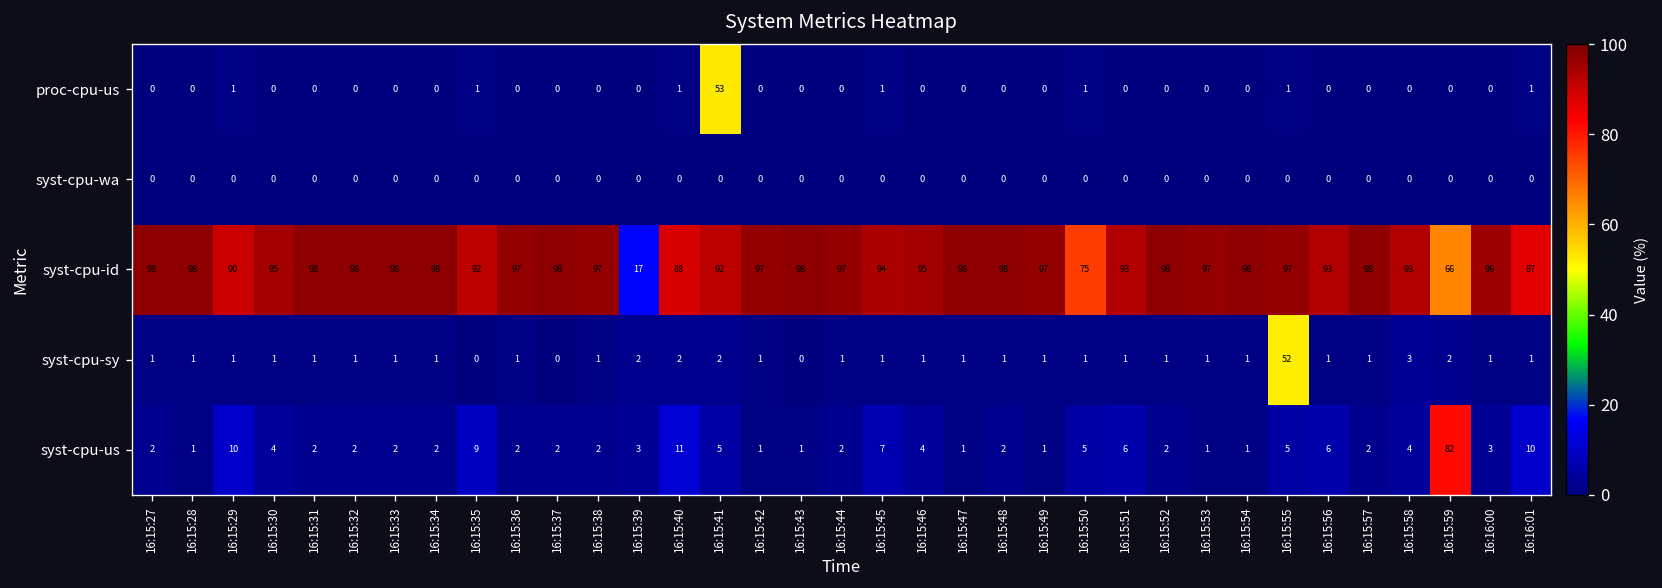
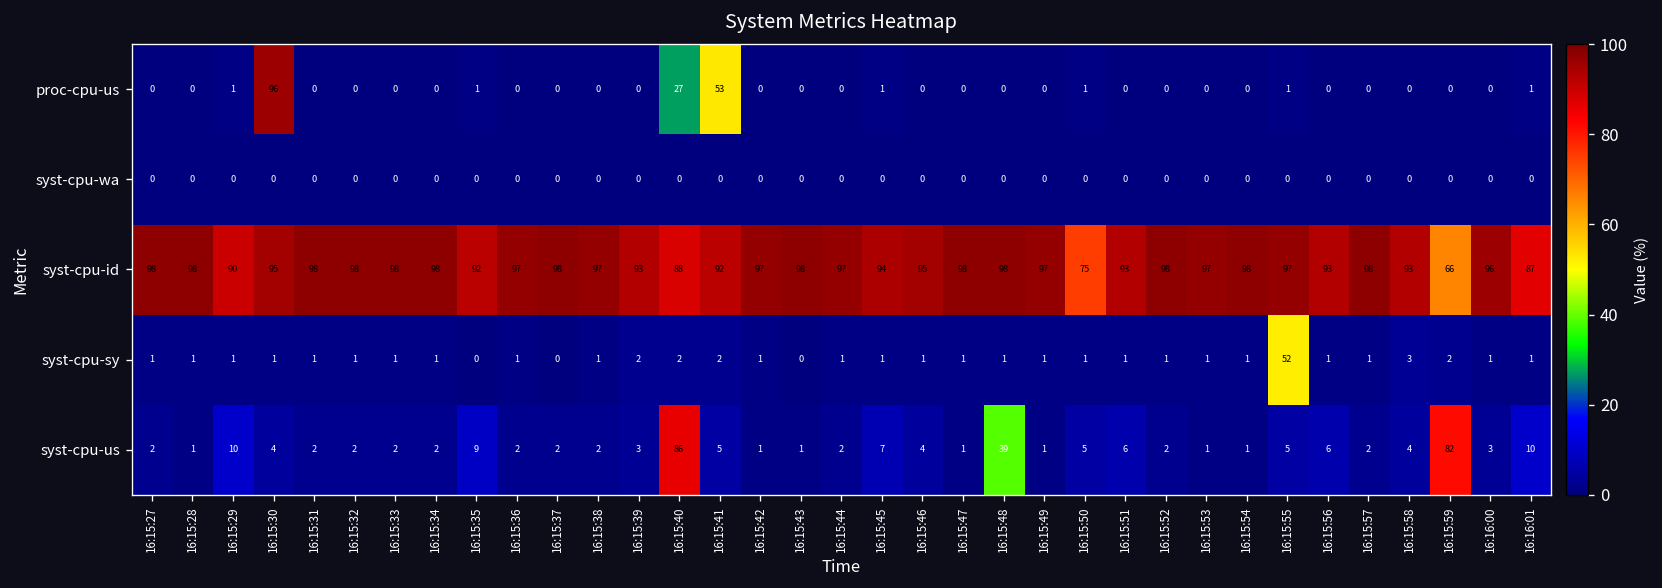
  {
    "proc-cpu-us": {
      "16:15:27": 0,
      "16:15:28": 0,
      "16:15:29": 1,
-     "16:15:30": 0,
+     "16:15:30": 96,
      "16:15:31": 0,
      "16:15:32": 0,
      "16:15:33": 0,
      "16:15:34": 0,
      "16:15:35": 1,
      "16:15:36": 0,
      "16:15:37": 0,
      "16:15:38": 0,
      "16:15:39": 0,
-     "16:15:40": 1,
+     "16:15:40": 27,
      "16:15:41": 53,
      "16:15:42": 0,
      "16:15:43": 0,
      "16:15:44": 0,
      "16:15:45": 1,
      "16:15:46": 0,
      "16:15:47": 0,
      "16:15:48": 0,
      "16:15:49": 0,
      "16:15:50": 1,
      "16:15:51": 0,
      "16:15:52": 0,
      "16:15:53": 0,
      "16:15:54": 0,
      "16:15:55": 1,
      "16:15:56": 0,
      "16:15:57": 0,
      "16:15:58": 0,
      "16:15:59": 0,
      "16:16:00": 0,
      "16:16:01": 1
    },
    "syst-cpu-wa": {
      "16:15:27": 0,
      "16:15:28": 0,
      "16:15:29": 0,
      "16:15:30": 0,
      "16:15:31": 0,
      "16:15:32": 0,
      "16:15:33": 0,
      "16:15:34": 0,
      "16:15:35": 0,
      "16:15:36": 0,
      "16:15:37": 0,
      "16:15:38": 0,
      "16:15:39": 0,
      "16:15:40": 0,
      "16:15:41": 0,
      "16:15:42": 0,
      "16:15:43": 0,
      "16:15:44": 0,
      "16:15:45": 0,
      "16:15:46": 0,
      "16:15:47": 0,
      "16:15:48": 0,
      "16:15:49": 0,
      "16:15:50": 0,
      "16:15:51": 0,
      "16:15:52": 0,
      "16:15:53": 0,
      "16:15:54": 0,
      "16:15:55": 0,
      "16:15:56": 0,
      "16:15:57": 0,
      "16:15:58": 0,
      "16:15:59": 0,
      "16:16:00": 0,
      "16:16:01": 0
    },
    "syst-cpu-id": {
      "16:15:27": 98,
      "16:15:28": 98,
      "16:15:29": 90,
      "16:15:30": 95,
      "16:15:31": 98,
      "16:15:32": 98,
      "16:15:33": 98,
      "16:15:34": 98,
      "16:15:35": 92,
      "16:15:36": 97,
      "16:15:37": 98,
      "16:15:38": 97,
-     "16:15:39": 17,
+     "16:15:39": 93,
      "16:15:40": 88,
      "16:15:41": 92,
      "16:15:42": 97,
      "16:15:43": 98,
      "16:15:44": 97,
      "16:15:45": 94,
      "16:15:46": 95,
      "16:15:47": 98,
      "16:15:48": 98,
      "16:15:49": 97,
      "16:15:50": 75,
      "16:15:51": 93,
      "16:15:52": 98,
      "16:15:53": 97,
      "16:15:54": 98,
      "16:15:55": 97,
      "16:15:56": 93,
      "16:15:57": 98,
      "16:15:58": 93,
      "16:15:59": 66,
      "16:16:00": 96,
      "16:16:01": 87
    },
    "syst-cpu-sy": {
      "16:15:27": 1,
      "16:15:28": 1,
      "16:15:29": 1,
      "16:15:30": 1,
      "16:15:31": 1,
      "16:15:32": 1,
      "16:15:33": 1,
      "16:15:34": 1,
      "16:15:35": 0,
      "16:15:36": 1,
      "16:15:37": 0,
      "16:15:38": 1,
      "16:15:39": 2,
      "16:15:40": 2,
      "16:15:41": 2,
      "16:15:42": 1,
      "16:15:43": 0,
      "16:15:44": 1,
      "16:15:45": 1,
      "16:15:46": 1,
      "16:15:47": 1,
      "16:15:48": 1,
      "16:15:49": 1,
      "16:15:50": 1,
      "16:15:51": 1,
      "16:15:52": 1,
      "16:15:53": 1,
      "16:15:54": 1,
      "16:15:55": 52,
      "16:15:56": 1,
      "16:15:57": 1,
      "16:15:58": 3,
      "16:15:59": 2,
      "16:16:00": 1,
      "16:16:01": 1
    },
    "syst-cpu-us": {
      "16:15:27": 2,
      "16:15:28": 1,
      "16:15:29": 10,
      "16:15:30": 4,
      "16:15:31": 2,
      "16:15:32": 2,
      "16:15:33": 2,
      "16:15:34": 2,
      "16:15:35": 9,
      "16:15:36": 2,
      "16:15:37": 2,
      "16:15:38": 2,
      "16:15:39": 3,
-     "16:15:40": 11,
+     "16:15:40": 86,
      "16:15:41": 5,
      "16:15:42": 1,
      "16:15:43": 1,
      "16:15:44": 2,
      "16:15:45": 7,
      "16:15:46": 4,
      "16:15:47": 1,
-     "16:15:48": 2,
+     "16:15:48": 39,
      "16:15:49": 1,
      "16:15:50": 5,
      "16:15:51": 6,
      "16:15:52": 2,
      "16:15:53": 1,
      "16:15:54": 1,
      "16:15:55": 5,
      "16:15:56": 6,
      "16:15:57": 2,
      "16:15:58": 4,
      "16:15:59": 82,
      "16:16:00": 3,
      "16:16:01": 10
    }
  }
